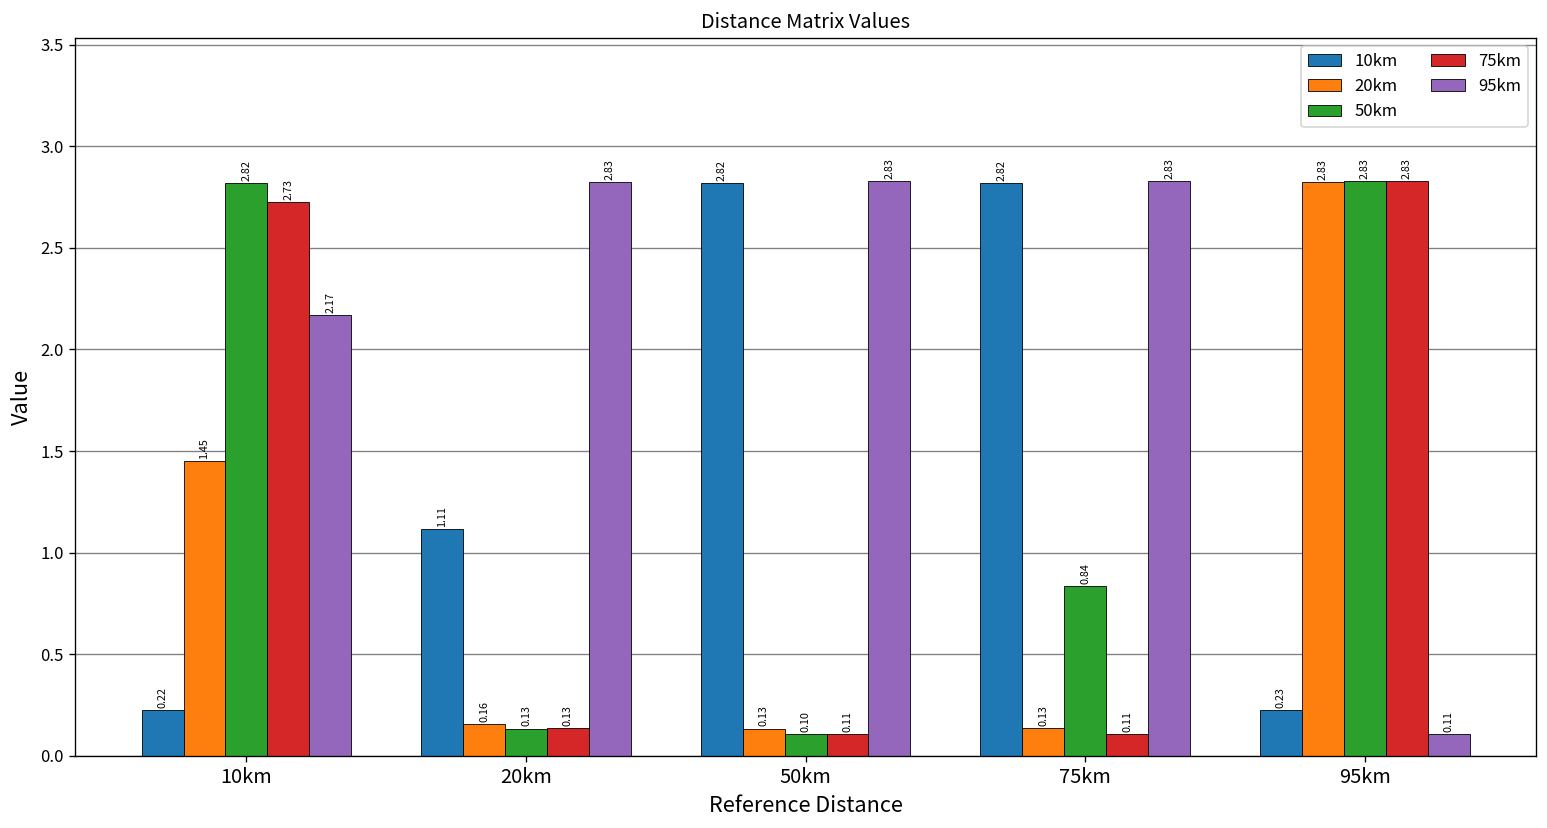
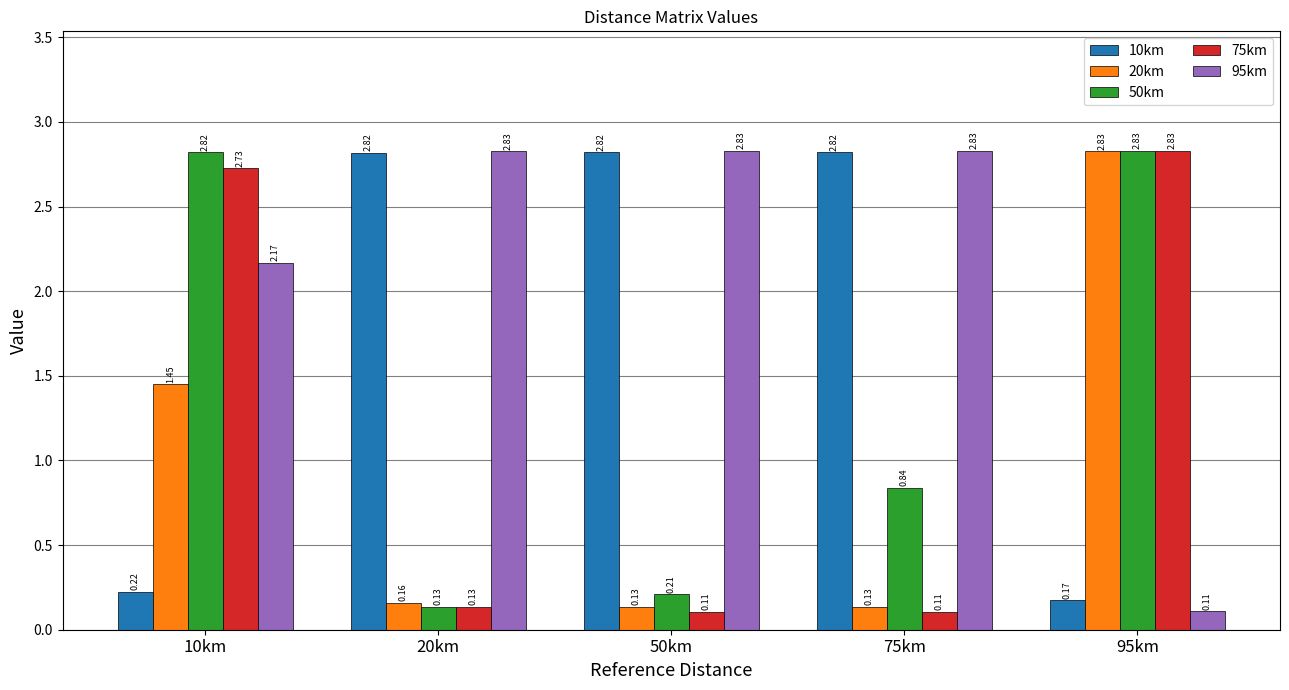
  {
    "10km": {
      "10km": 0.22,
-     "20km": 1.11,
+     "20km": 2.82,
      "50km": 2.82,
      "75km": 2.82,
-     "95km": 0.23
+     "95km": 0.17
    },
    "20km": {
      "10km": 1.45,
      "20km": 0.16,
      "50km": 0.13,
      "75km": 0.13,
      "95km": 2.83
    },
    "50km": {
      "10km": 2.82,
      "20km": 0.13,
-     "50km": 0.10,
+     "50km": 0.21,
      "75km": 0.84,
      "95km": 2.83
    },
    "75km": {
      "10km": 2.73,
      "20km": 0.13,
      "50km": 0.11,
      "75km": 0.11,
      "95km": 2.83
    },
    "95km": {
      "10km": 2.17,
      "20km": 2.83,
      "50km": 2.83,
      "75km": 2.83,
      "95km": 0.11
    }
  }
